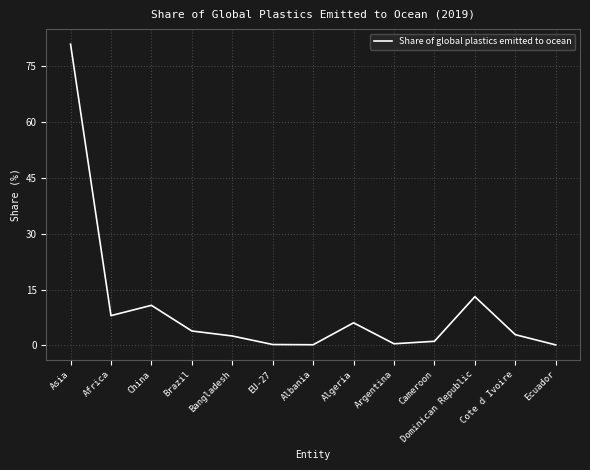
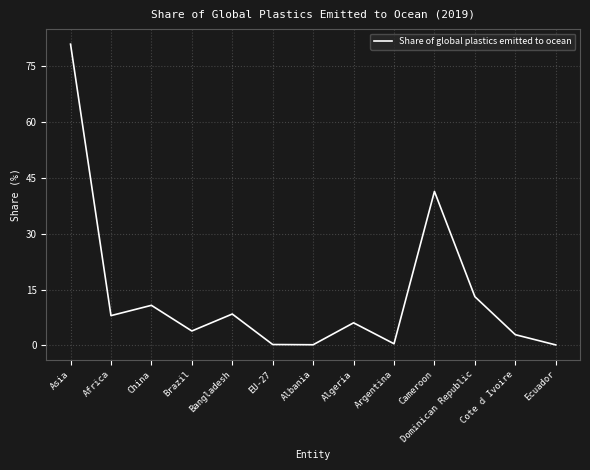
  {
    "Asia": 81,
    "Africa": 8,
    "China": 11,
    "Brazil": 4,
-   "Bangladesh": 3,
+   "Bangladesh": 8,
    "EU-27": 0,
    "Albania": 0,
    "Algeria": 6,
    "Argentina": 0,
-   "Cameroon": 1,
+   "Cameroon": 41,
    "Dominican Republic": 13,
    "Cote d Ivoire": 3,
    "Ecuador": 0
  }
